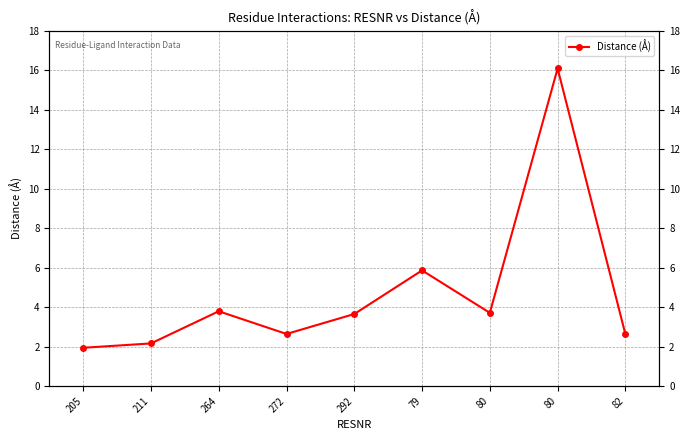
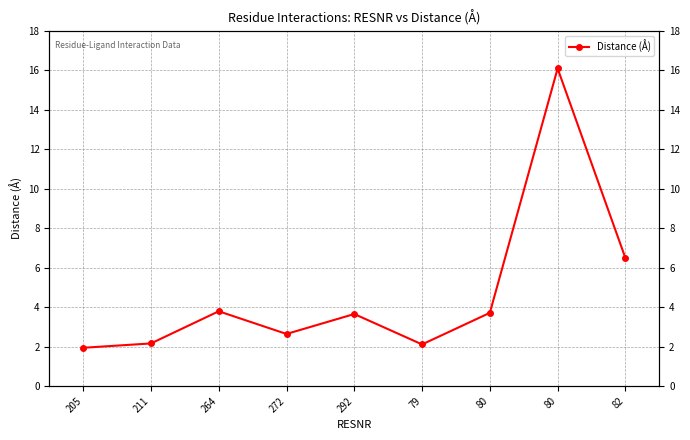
  {
    "205": 1.9,
    "211": 2.2,
    "264": 3.8,
    "272": 2.6,
    "292": 3.7,
-   "79": 5.9,
-   "82": 2.6
+   "79": 2.1,
+   "82": 6.5
  }
